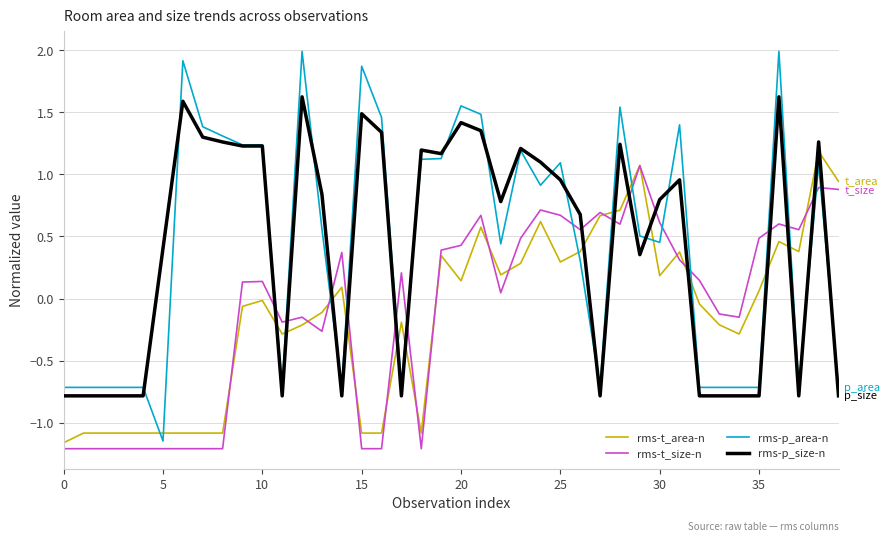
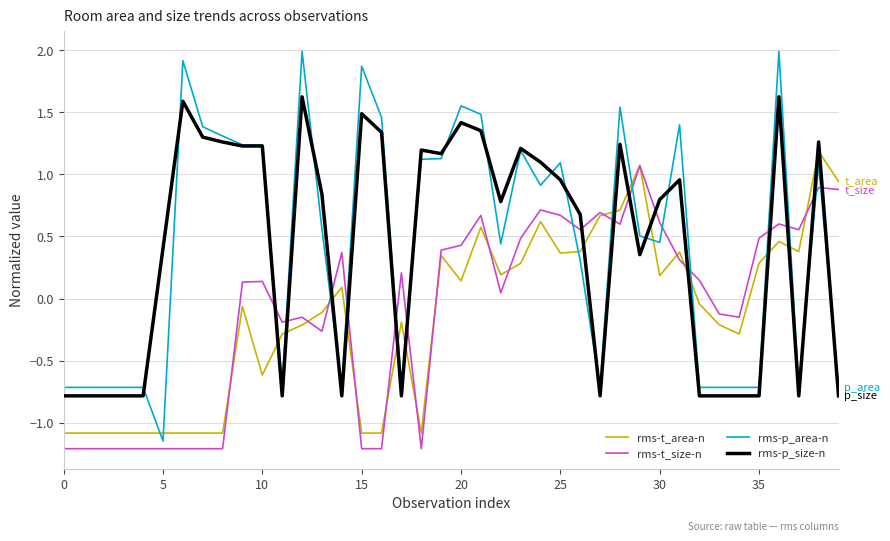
  {
    "rms-t_area-n": {
-     "0": -1.16,
+     "0": -1.08,
      "5": -1.08,
-     "10": -0.02,
+     "10": -0.62,
      "15": -1.08,
      "20": 0.14,
-     "25": 0.29,
+     "25": 0.37,
      "30": 0.18,
-     "35": 0.06
+     "35": 0.28
    },
    "rms-t_size-n": {
      "0": -1.21,
      "5": -1.21,
      "10": 0.14,
      "15": -1.21,
      "20": 0.43,
      "25": 0.67,
      "30": 0.61,
      "35": 0.49
    },
    "rms-p_area-n": {
      "0": -0.72,
      "5": -1.15,
      "15": 1.87,
      "20": 1.55,
      "25": 1.09,
      "30": 0.45,
      "35": -0.72
    },
    "rms-p_size-n": {
      "0": -0.78,
      "5": 0.40,
      "15": 1.49,
      "20": 1.42,
      "25": 0.95,
      "30": 0.80,
      "35": -0.78
    }
  }
